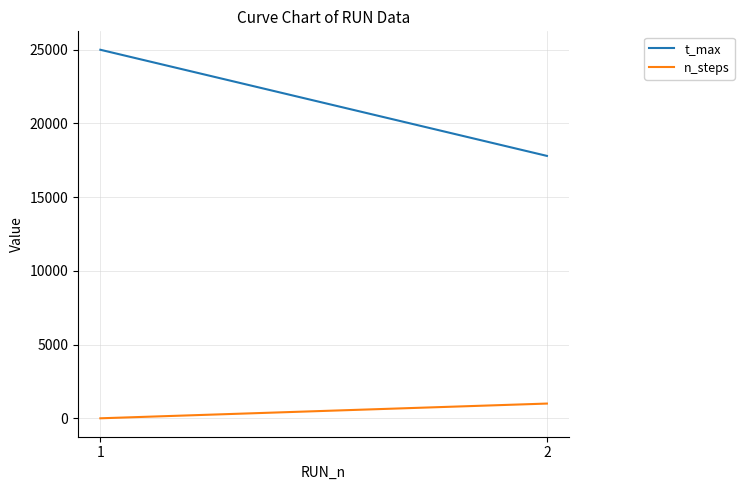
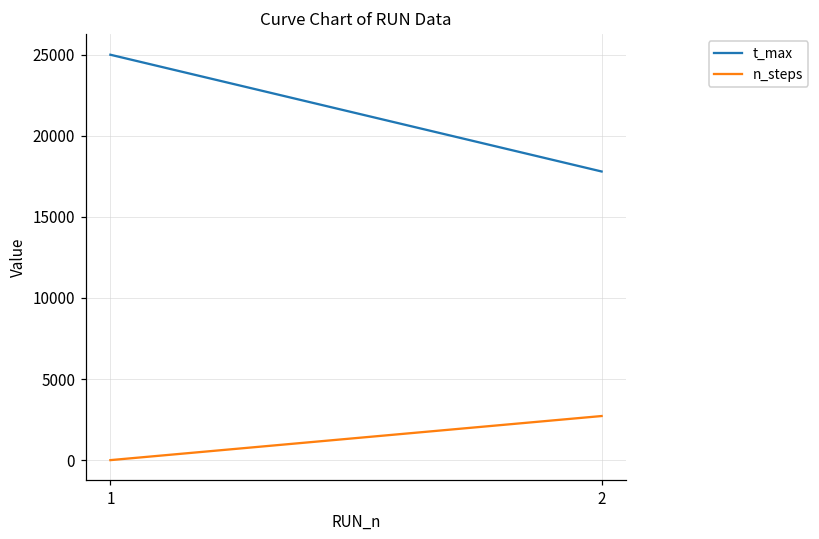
  {
    "t_max": {
      "1": 25000,
      "2": 17800
    },
    "n_steps": {
      "1": 0,
-     "2": 1000
+     "2": 2700
    }
  }
